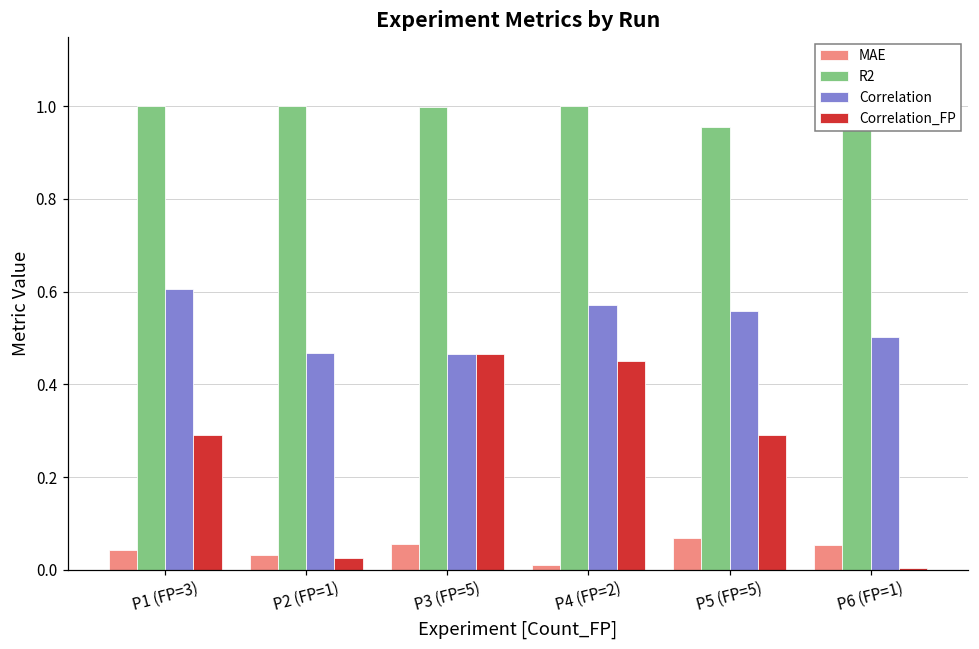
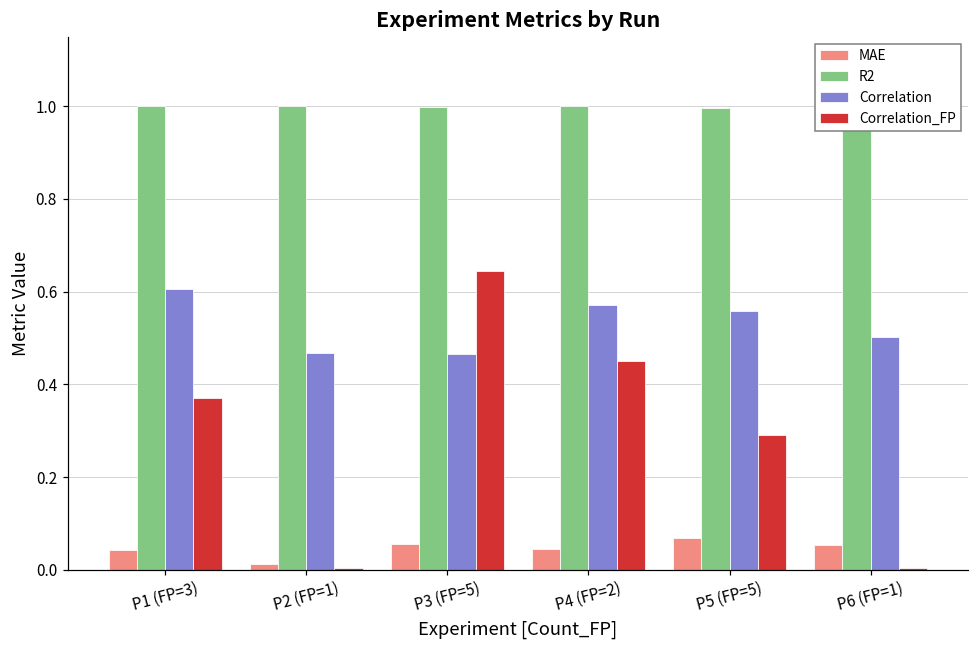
  {
    "MAE": {
      "P1 (FP=3)": 0.04,
-     "P2 (FP=1)": 0.03,
+     "P2 (FP=1)": 0.01,
      "P3 (FP=5)": 0.06,
-     "P4 (FP=2)": 0.01,
+     "P4 (FP=2)": 0.05,
      "P5 (FP=5)": 0.07,
      "P6 (FP=1)": 0.05
    },
    "R2": {
      "P1 (FP=3)": 1.00,
      "P2 (FP=1)": 1.00,
      "P3 (FP=5)": 1.00,
      "P4 (FP=2)": 1.00,
-     "P5 (FP=5)": 0.95
+     "P5 (FP=5)": 1.00
    },
    "Correlation": {
      "P1 (FP=3)": 0.60,
      "P2 (FP=1)": 0.47,
      "P3 (FP=5)": 0.47,
      "P4 (FP=2)": 0.57,
      "P5 (FP=5)": 0.56,
      "P6 (FP=1)": 0.50
    },
    "Correlation_FP": {
-     "P1 (FP=3)": 0.29,
-     "P2 (FP=1)": 0.03,
-     "P3 (FP=5)": 0.47,
+     "P1 (FP=3)": 0.37,
+     "P2 (FP=1)": 0.00,
+     "P3 (FP=5)": 0.64,
      "P4 (FP=2)": 0.45,
      "P5 (FP=5)": 0.29
    }
  }
